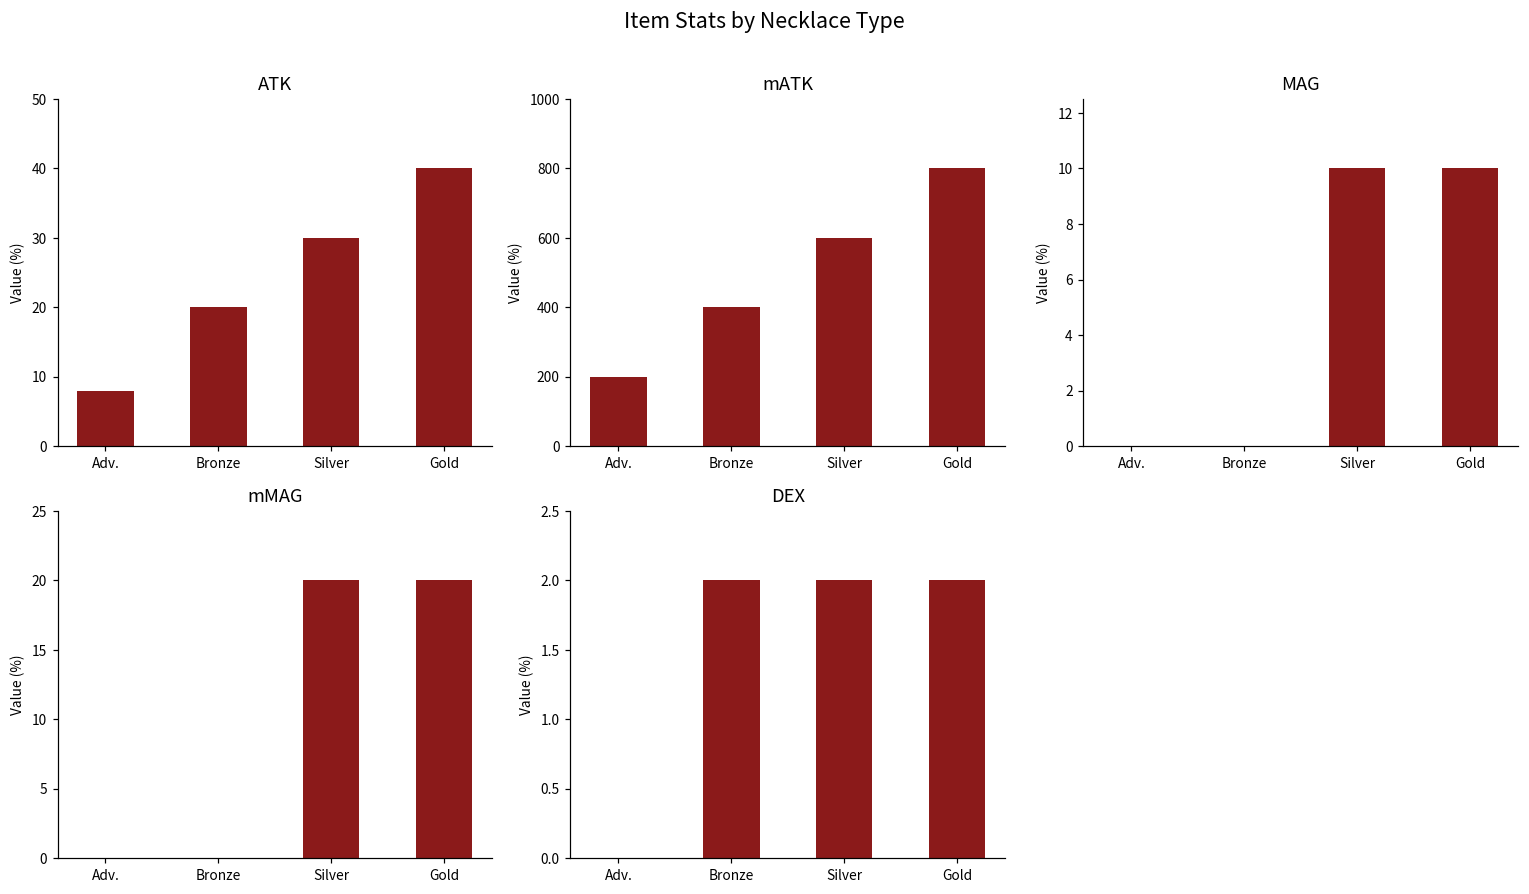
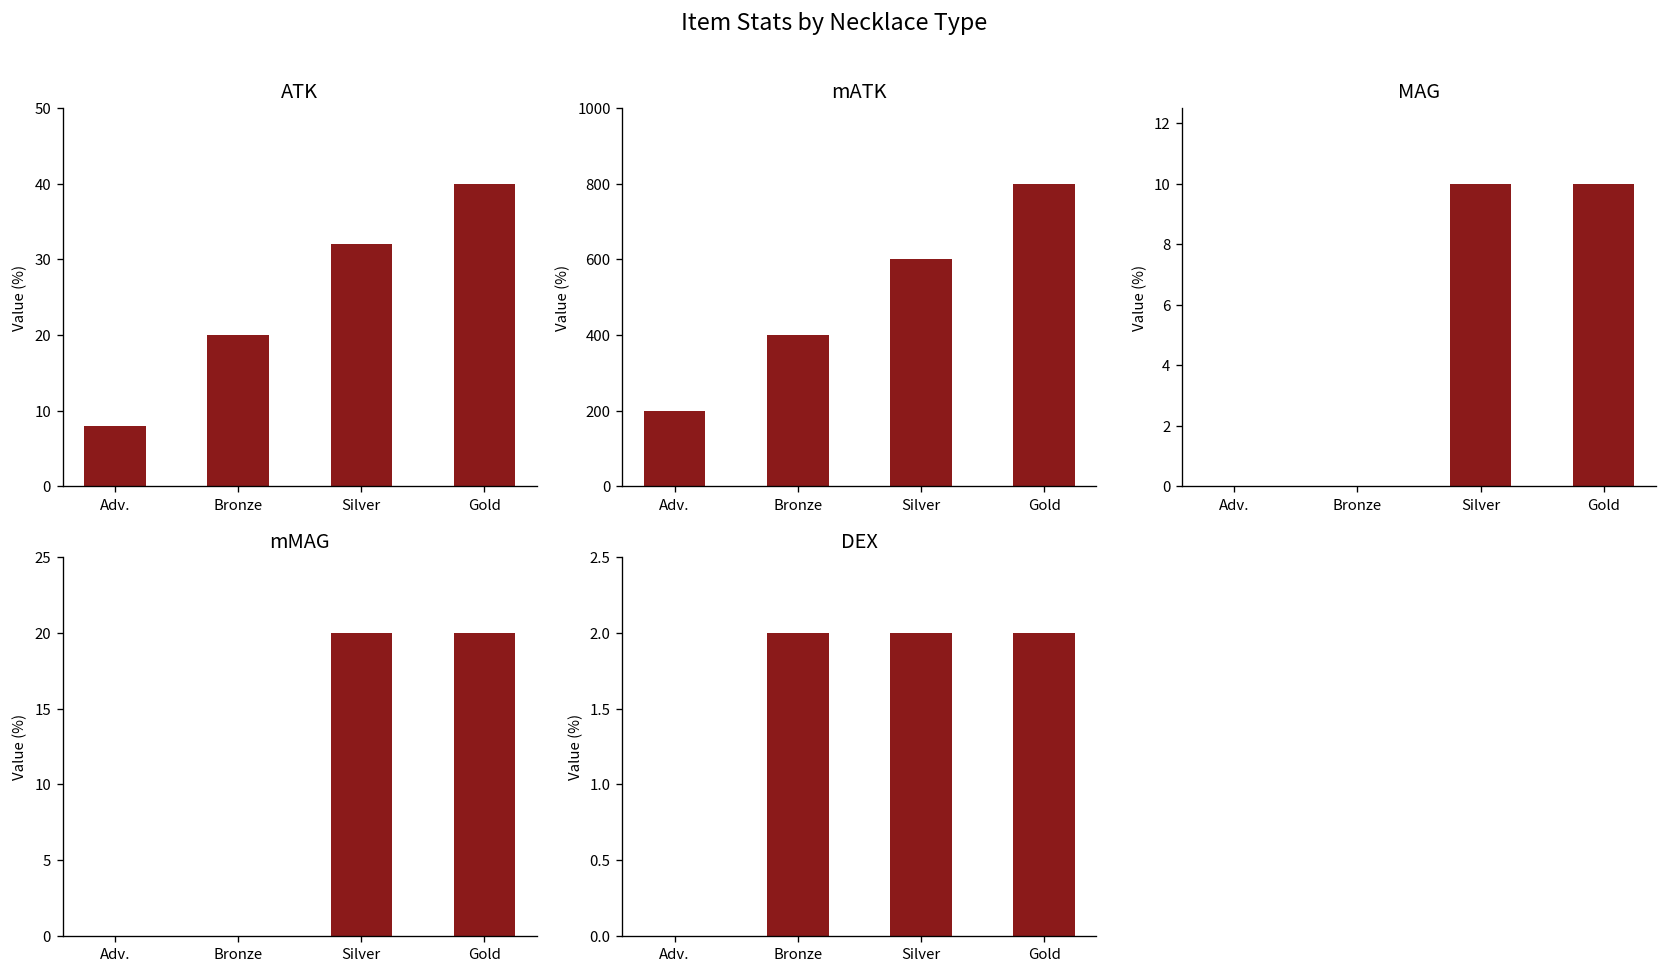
  {
    "ATK": {
      "Adv.": 8,
      "Bronze": 20,
-     "Silver": 30,
+     "Silver": 32,
      "Gold": 40
    },
    "mATK": {
      "Adv.": 200,
      "Bronze": 400,
      "Silver": 600,
      "Gold": 800
    },
    "MAG": {
      "Adv.": 0.0,
      "Bronze": 0.0,
      "Silver": 10.0,
      "Gold": 10.0
    },
    "mMAG": {
      "Adv.": 0.0,
      "Bronze": 0.0,
      "Silver": 20.0,
      "Gold": 20.0
    },
    "DEX": {
      "Adv.": 0.00,
      "Bronze": 2.00,
      "Silver": 2.00,
      "Gold": 2.00
    }
  }
